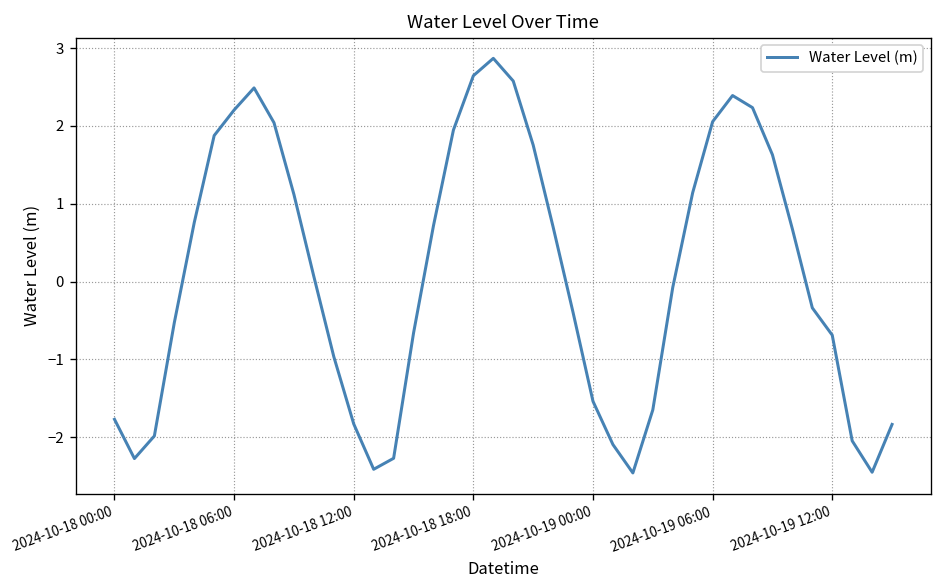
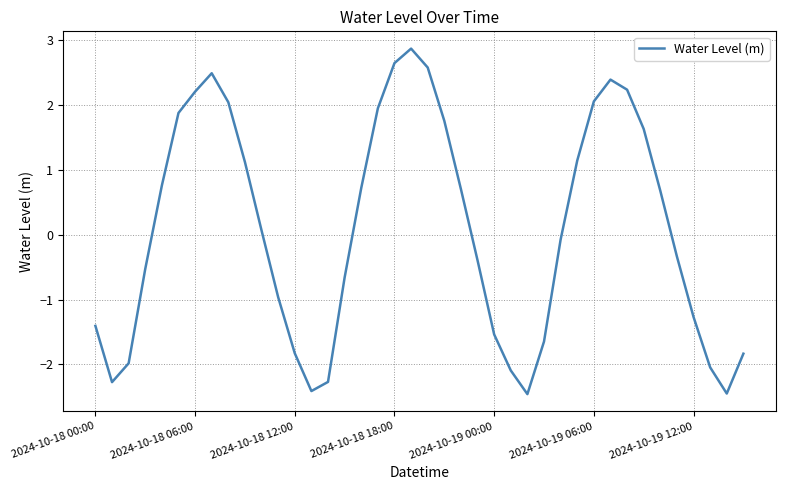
  {
-   "2024-10-18 00:00": -1.8,
+   "2024-10-18 00:00": -1.4,
    "2024-10-18 06:00": 2.2,
    "2024-10-18 12:00": -1.8,
    "2024-10-18 18:00": 2.6,
    "2024-10-19 00:00": -1.5,
    "2024-10-19 06:00": 2.1,
-   "2024-10-19 12:00": -0.7
+   "2024-10-19 12:00": -1.3
  }
